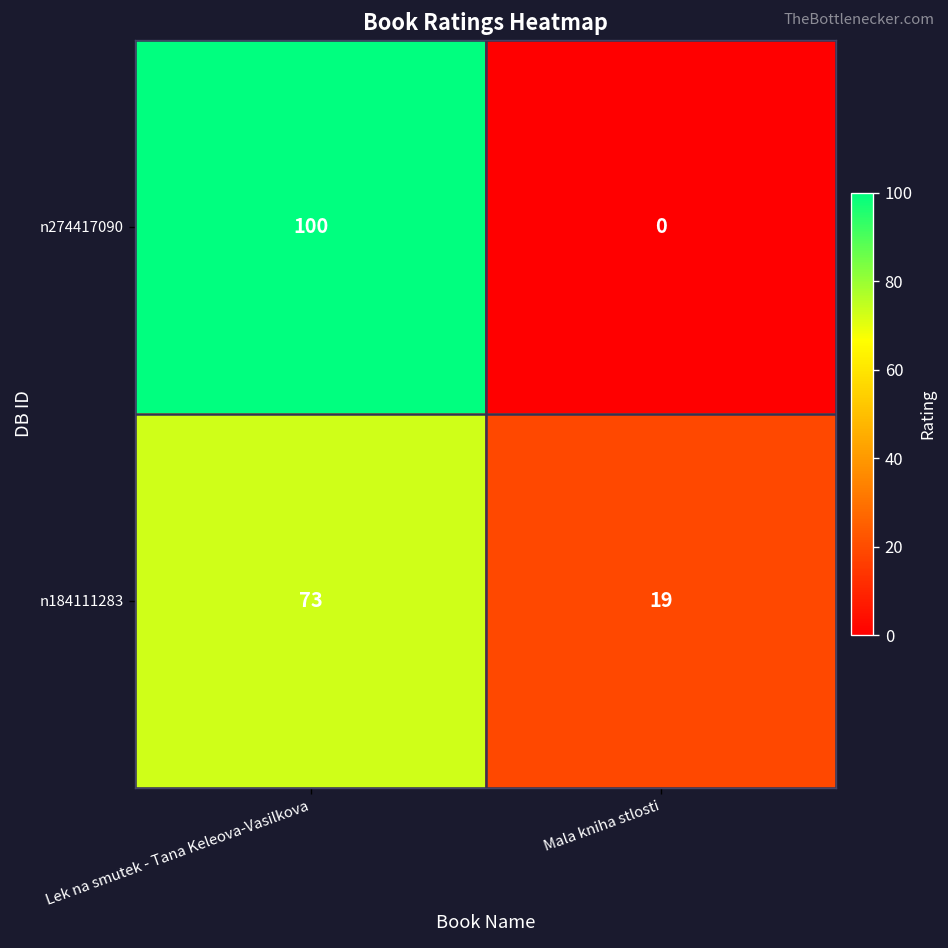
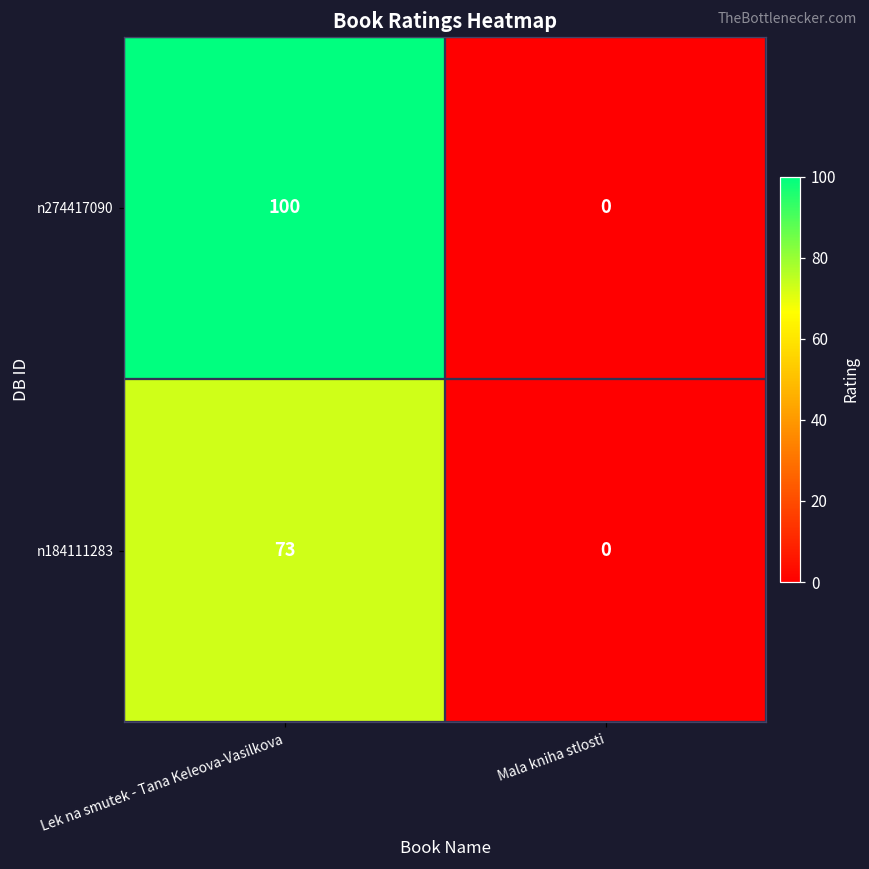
  {
    "n274417090": {
      "Lek na smutek - Tana Keleova-Vasilkova": 100,
      "Mala kniha stlosti": 0
    },
    "n184111283": {
      "Lek na smutek - Tana Keleova-Vasilkova": 73,
-     "Mala kniha stlosti": 19
+     "Mala kniha stlosti": 0
    }
  }
